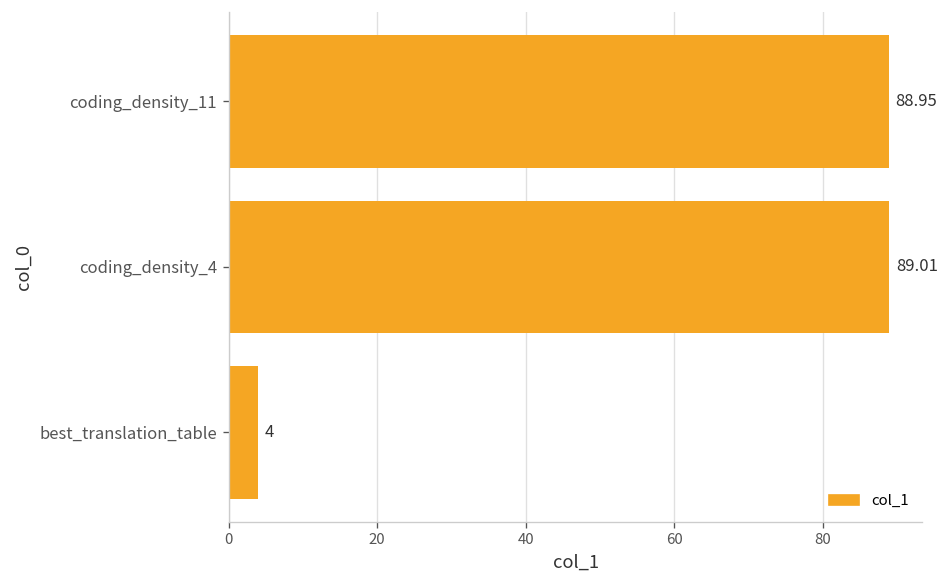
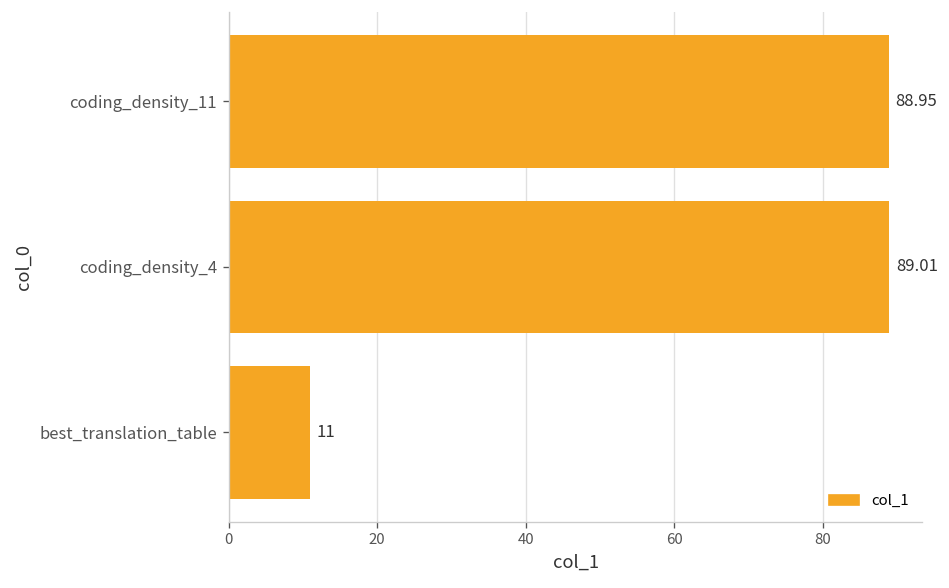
  {
    "coding_density_11": 88.95,
    "coding_density_4": 89.01,
-   "best_translation_table": 4
+   "best_translation_table": 11
  }
